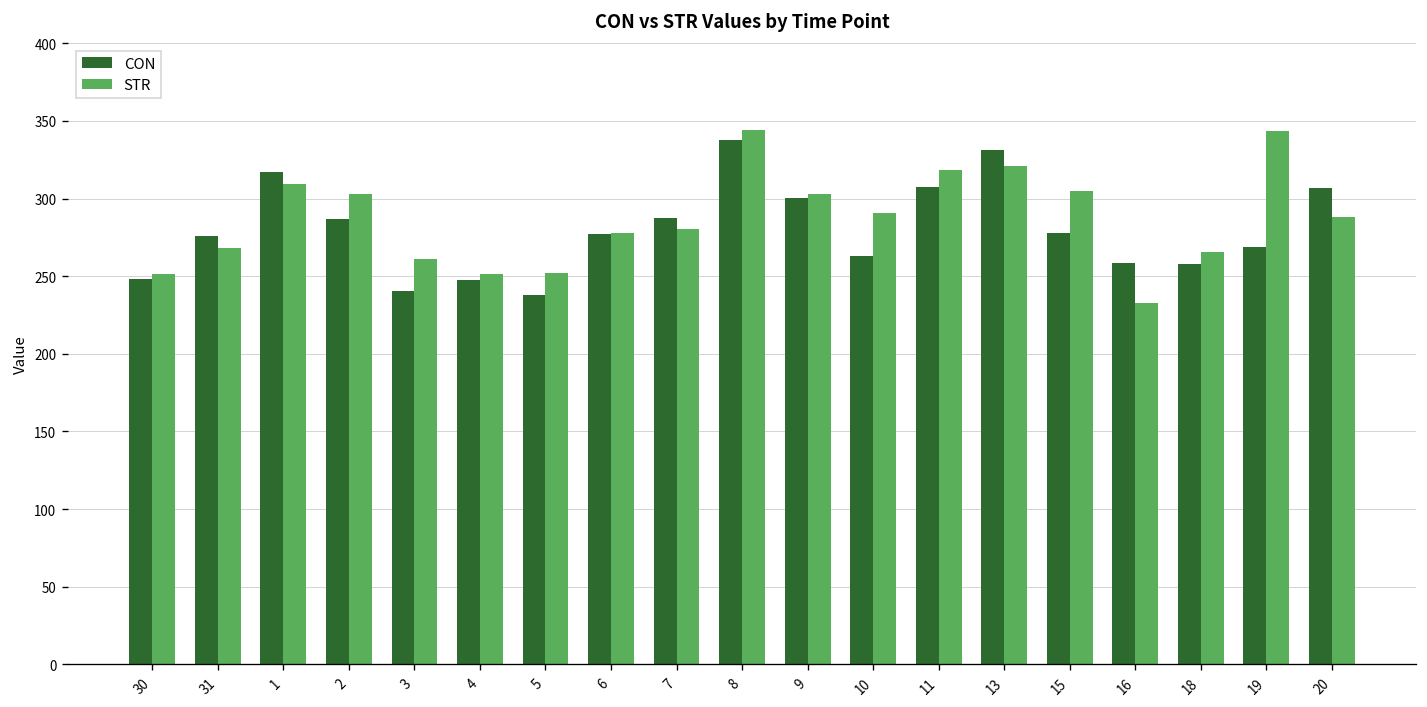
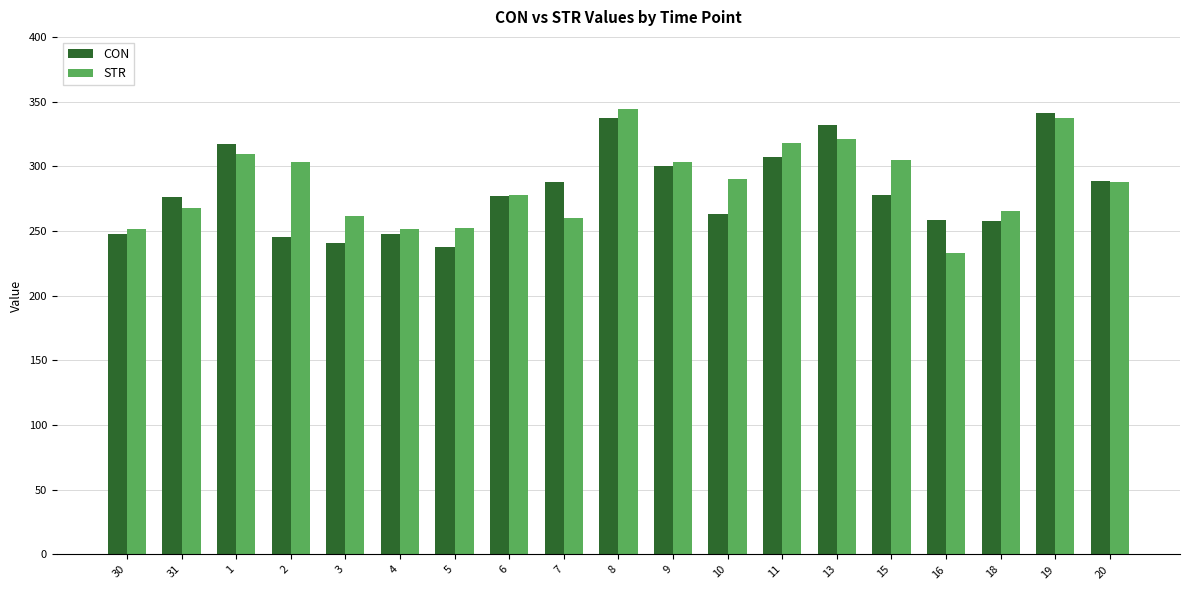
  {
    "CON": {
      "30": 248,
      "31": 276,
      "1": 317,
-     "2": 287,
+     "2": 246,
      "3": 240,
      "4": 247,
      "5": 238,
      "6": 277,
      "7": 288,
      "8": 338,
      "9": 300,
      "10": 263,
      "11": 308,
      "13": 332,
      "15": 278,
      "16": 258,
      "18": 258,
-     "19": 269,
-     "20": 307
+     "19": 341,
+     "20": 289
    },
    "STR": {
      "30": 251,
      "31": 268,
      "1": 309,
      "2": 303,
      "3": 261,
      "4": 251,
      "5": 252,
      "6": 278,
-     "7": 280,
+     "7": 260,
      "8": 344,
      "9": 303,
      "10": 291,
      "11": 318,
      "13": 321,
      "15": 305,
      "16": 233,
      "18": 266,
-     "19": 343,
+     "19": 337,
      "20": 288
    }
  }
